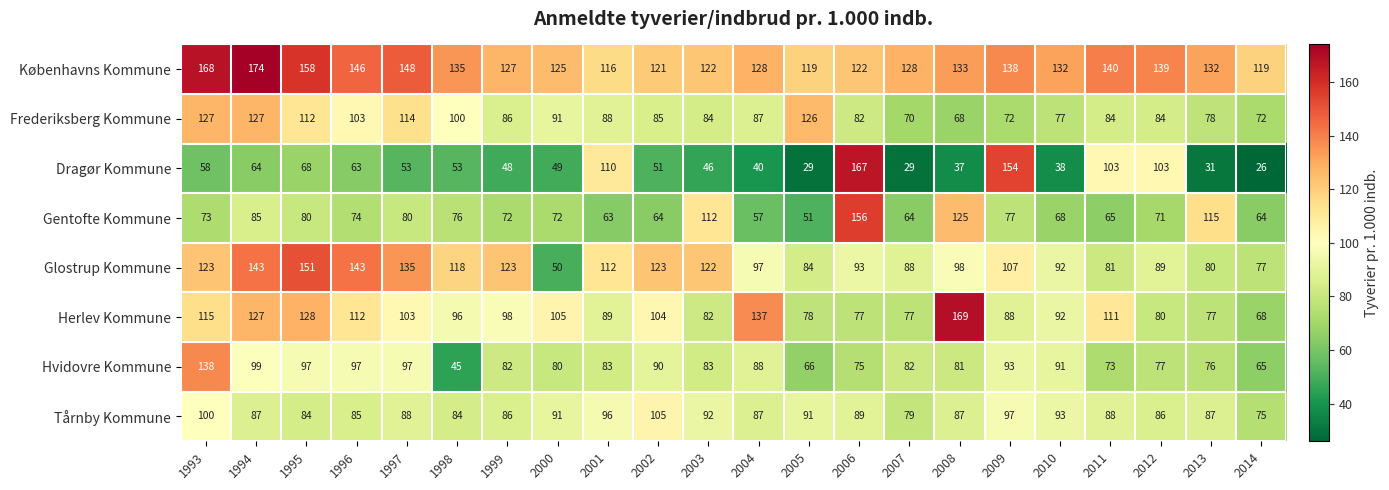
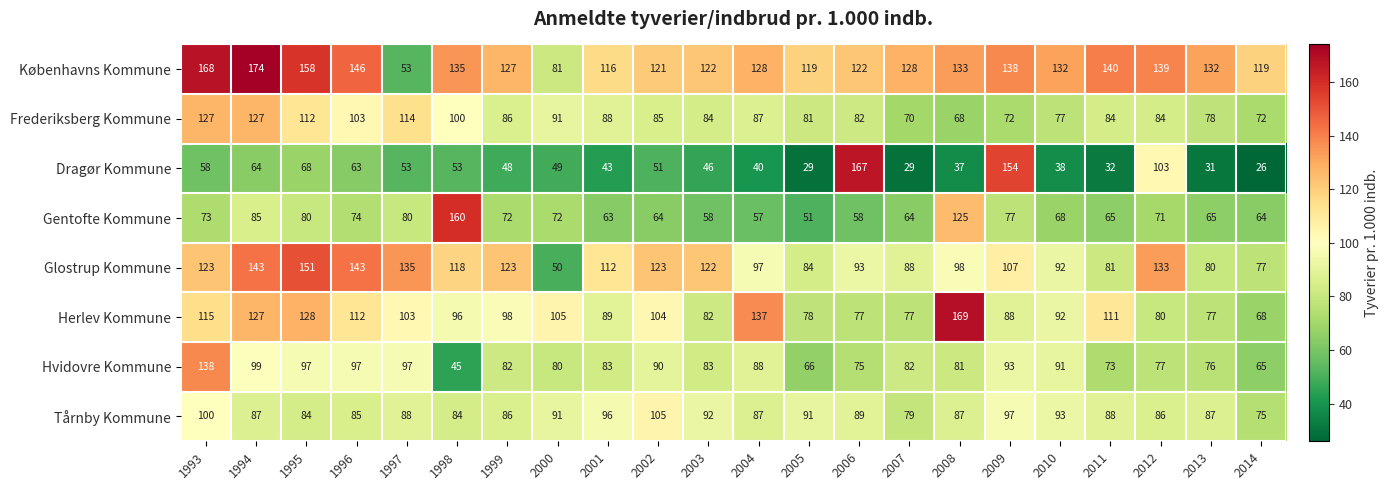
  {
    "Københavns Kommune": {
      "1993": 168,
      "1994": 174,
      "1995": 158,
      "1996": 146,
-     "1997": 148,
+     "1997": 53,
      "1998": 135,
      "1999": 127,
-     "2000": 125,
+     "2000": 81,
      "2001": 116,
      "2002": 121,
      "2003": 122,
      "2004": 128,
      "2005": 119,
      "2006": 122,
      "2007": 128,
      "2008": 133,
      "2009": 138,
      "2010": 132,
      "2011": 140,
      "2012": 139,
      "2013": 132,
      "2014": 119
    },
    "Frederiksberg Kommune": {
      "1993": 127,
      "1994": 127,
      "1995": 112,
      "1996": 103,
      "1997": 114,
      "1998": 100,
      "1999": 86,
      "2000": 91,
      "2001": 88,
      "2002": 85,
      "2003": 84,
      "2004": 87,
-     "2005": 126,
+     "2005": 81,
      "2006": 82,
      "2007": 70,
      "2008": 68,
      "2009": 72,
      "2010": 77,
      "2011": 84,
      "2012": 84,
      "2013": 78,
      "2014": 72
    },
    "Dragør Kommune": {
      "1993": 58,
      "1994": 64,
      "1995": 68,
      "1996": 63,
      "1997": 53,
      "1998": 53,
      "1999": 48,
      "2000": 49,
-     "2001": 110,
+     "2001": 43,
      "2002": 51,
      "2003": 46,
      "2004": 40,
      "2005": 29,
      "2006": 167,
      "2007": 29,
      "2008": 37,
      "2009": 154,
      "2010": 38,
-     "2011": 103,
+     "2011": 32,
      "2012": 103,
      "2013": 31,
      "2014": 26
    },
    "Gentofte Kommune": {
      "1993": 73,
      "1994": 85,
      "1995": 80,
      "1996": 74,
      "1997": 80,
-     "1998": 76,
+     "1998": 160,
      "1999": 72,
      "2000": 72,
      "2001": 63,
      "2002": 64,
-     "2003": 112,
+     "2003": 58,
      "2004": 57,
      "2005": 51,
-     "2006": 156,
+     "2006": 58,
      "2007": 64,
      "2008": 125,
      "2009": 77,
      "2010": 68,
      "2011": 65,
      "2012": 71,
-     "2013": 115,
+     "2013": 65,
      "2014": 64
    },
    "Glostrup Kommune": {
      "1993": 123,
      "1994": 143,
      "1995": 151,
      "1996": 143,
      "1997": 135,
      "1998": 118,
      "1999": 123,
      "2000": 50,
      "2001": 112,
      "2002": 123,
      "2003": 122,
      "2004": 97,
      "2005": 84,
      "2006": 93,
      "2007": 88,
      "2008": 98,
      "2009": 107,
      "2010": 92,
      "2011": 81,
-     "2012": 89,
+     "2012": 133,
      "2013": 80,
      "2014": 77
    },
    "Herlev Kommune": {
      "1993": 115,
      "1994": 127,
      "1995": 128,
      "1996": 112,
      "1997": 103,
      "1998": 96,
      "1999": 98,
      "2000": 105,
      "2001": 89,
      "2002": 104,
      "2003": 82,
      "2004": 137,
      "2005": 78,
      "2006": 77,
      "2007": 77,
      "2008": 169,
      "2009": 88,
      "2010": 92,
      "2011": 111,
      "2012": 80,
      "2013": 77,
      "2014": 68
    },
    "Hvidovre Kommune": {
      "1993": 138,
      "1994": 99,
      "1995": 97,
      "1996": 97,
      "1997": 97,
      "1998": 45,
      "1999": 82,
      "2000": 80,
      "2001": 83,
      "2002": 90,
      "2003": 83,
      "2004": 88,
      "2005": 66,
      "2006": 75,
      "2007": 82,
      "2008": 81,
      "2009": 93,
      "2010": 91,
      "2011": 73,
      "2012": 77,
      "2013": 76,
      "2014": 65
    },
    "Tårnby Kommune": {
      "1993": 100,
      "1994": 87,
      "1995": 84,
      "1996": 85,
      "1997": 88,
      "1998": 84,
      "1999": 86,
      "2000": 91,
      "2001": 96,
      "2002": 105,
      "2003": 92,
      "2004": 87,
      "2005": 91,
      "2006": 89,
      "2007": 79,
      "2008": 87,
      "2009": 97,
      "2010": 93,
      "2011": 88,
      "2012": 86,
      "2013": 87,
      "2014": 75
    }
  }
